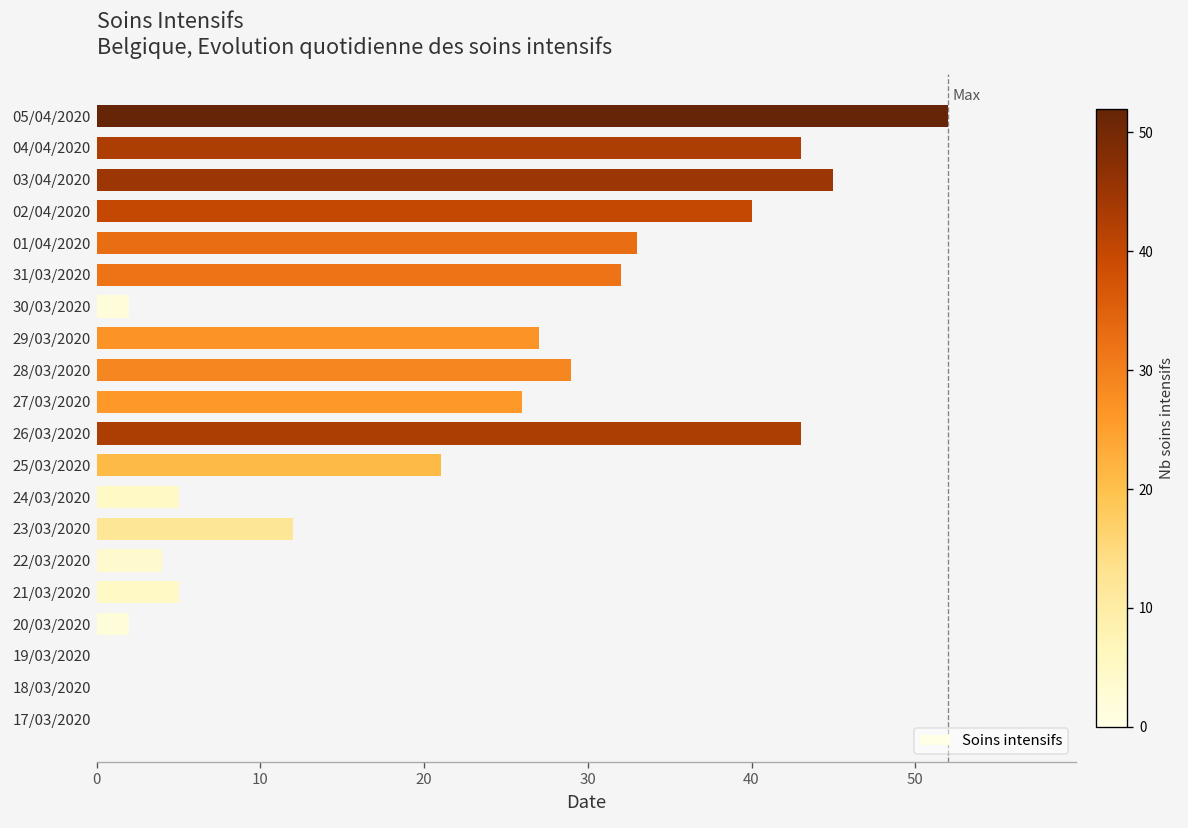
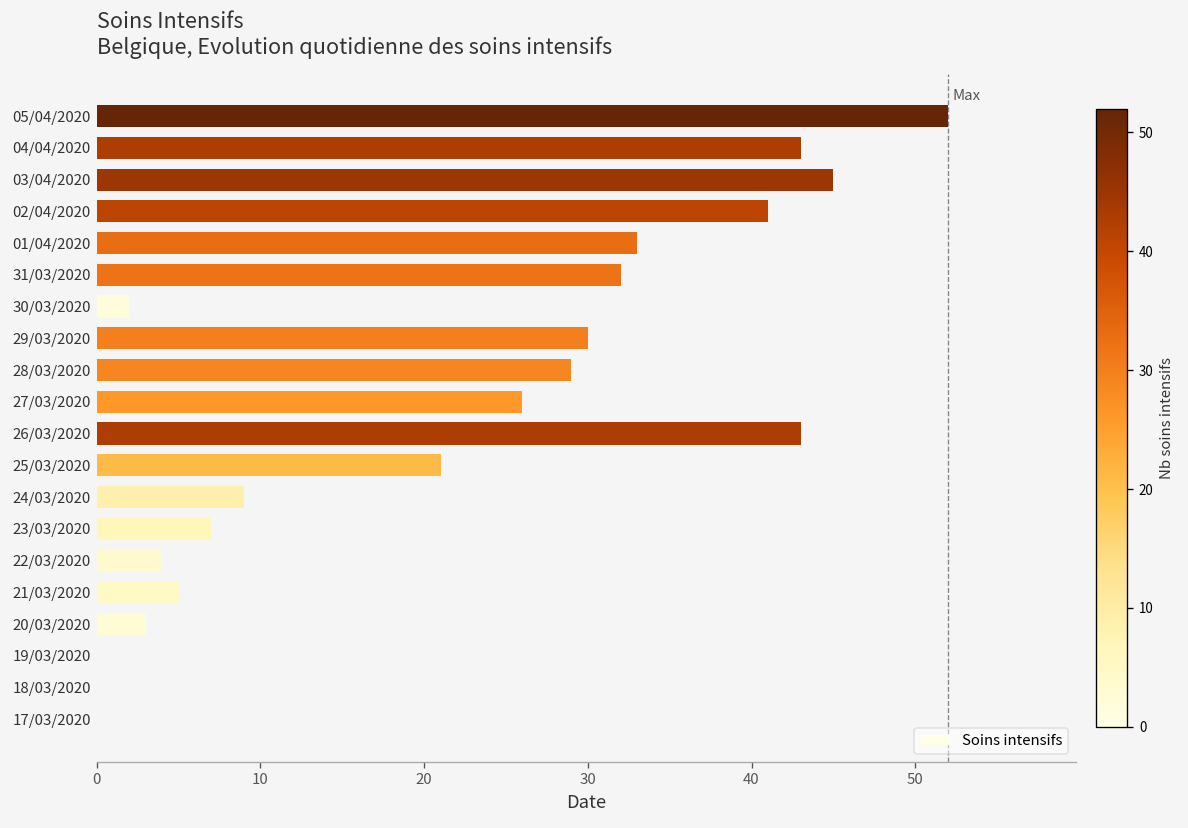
  {
    "05/04/2020": 52,
    "04/04/2020": 43,
    "03/04/2020": 45,
-   "02/04/2020": 40,
+   "02/04/2020": 41,
    "01/04/2020": 33,
    "31/03/2020": 32,
    "30/03/2020": 2,
-   "29/03/2020": 27,
+   "29/03/2020": 30,
    "28/03/2020": 29,
    "27/03/2020": 26,
    "26/03/2020": 43,
    "25/03/2020": 21,
-   "24/03/2020": 5,
-   "23/03/2020": 12,
+   "24/03/2020": 9,
+   "23/03/2020": 7,
    "22/03/2020": 4,
    "21/03/2020": 5,
-   "20/03/2020": 2,
+   "20/03/2020": 3,
    "19/03/2020": 0,
    "18/03/2020": 0,
    "17/03/2020": 0
  }
